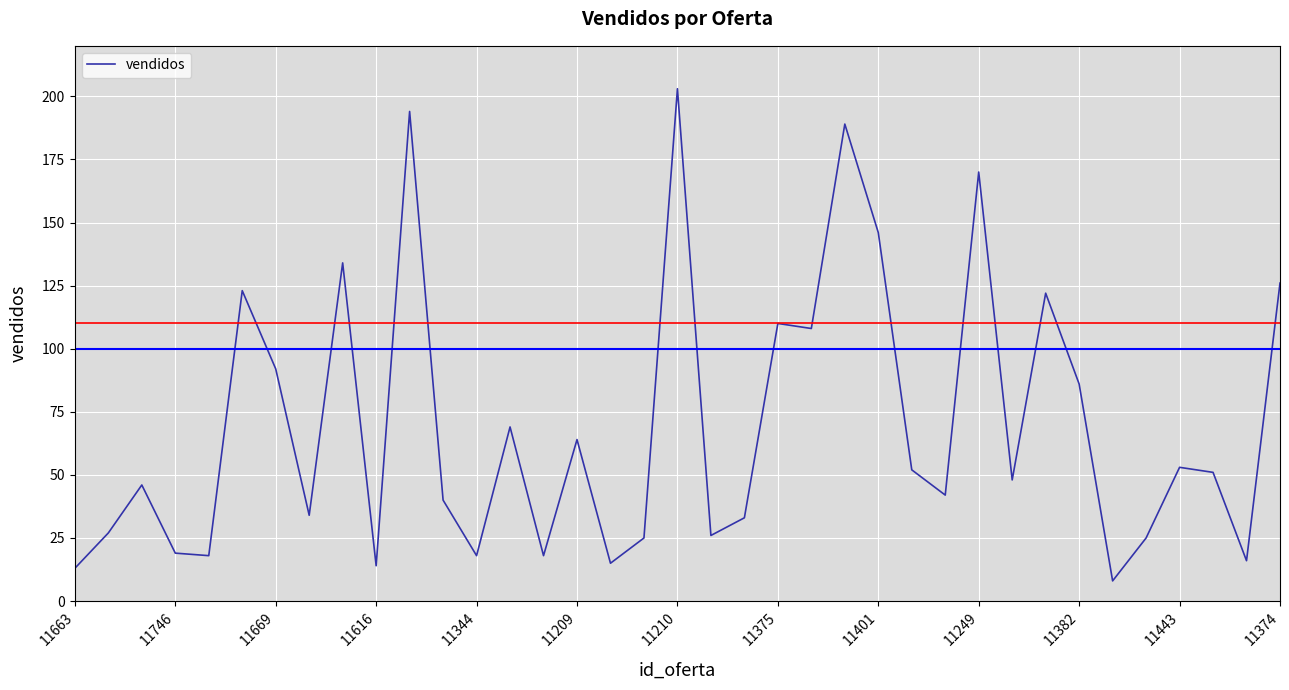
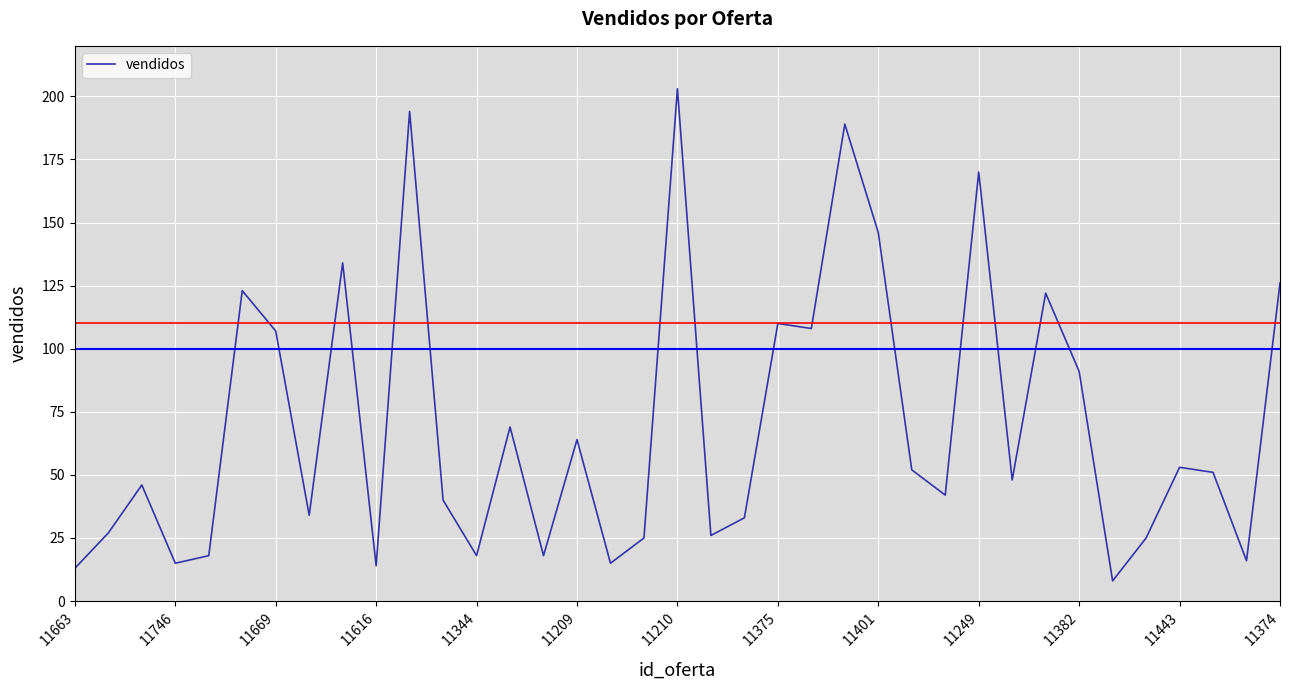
  {
    "11663": 13,
-   "11746": 19,
-   "11669": 92,
+   "11746": 15,
+   "11669": 107,
    "11616": 14,
    "11344": 18,
    "11209": 64,
    "11210": 203,
    "11375": 110,
    "11401": 146,
    "11249": 170,
-   "11382": 86,
+   "11382": 91,
    "11443": 53,
    "11374": 126
  }
